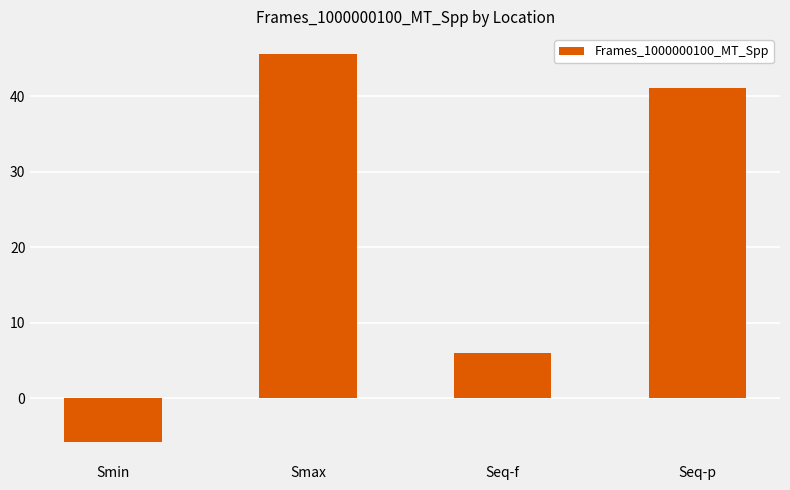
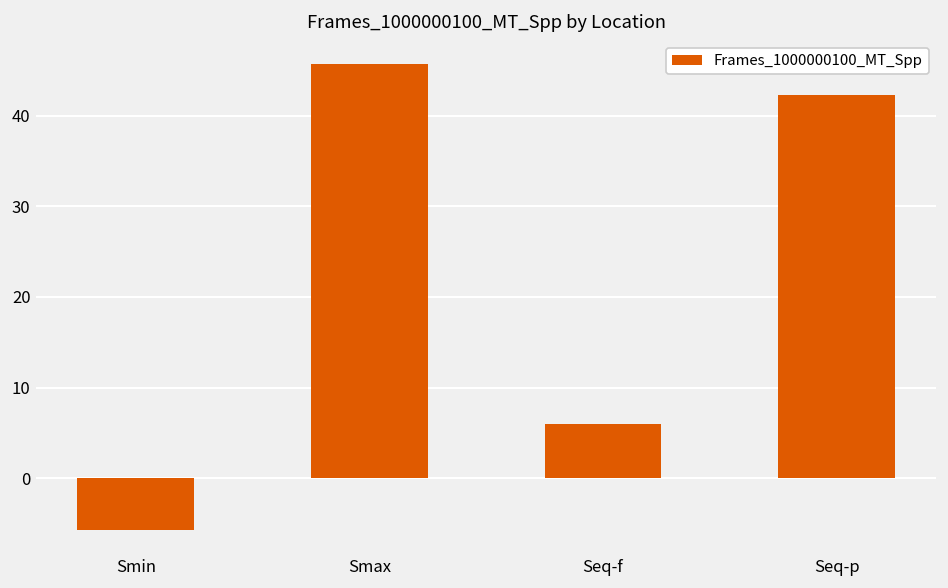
  {
    "Smin": -6,
    "Smax": 46,
    "Seq-f": 6,
-   "Seq-p": 41
+   "Seq-p": 42
  }
